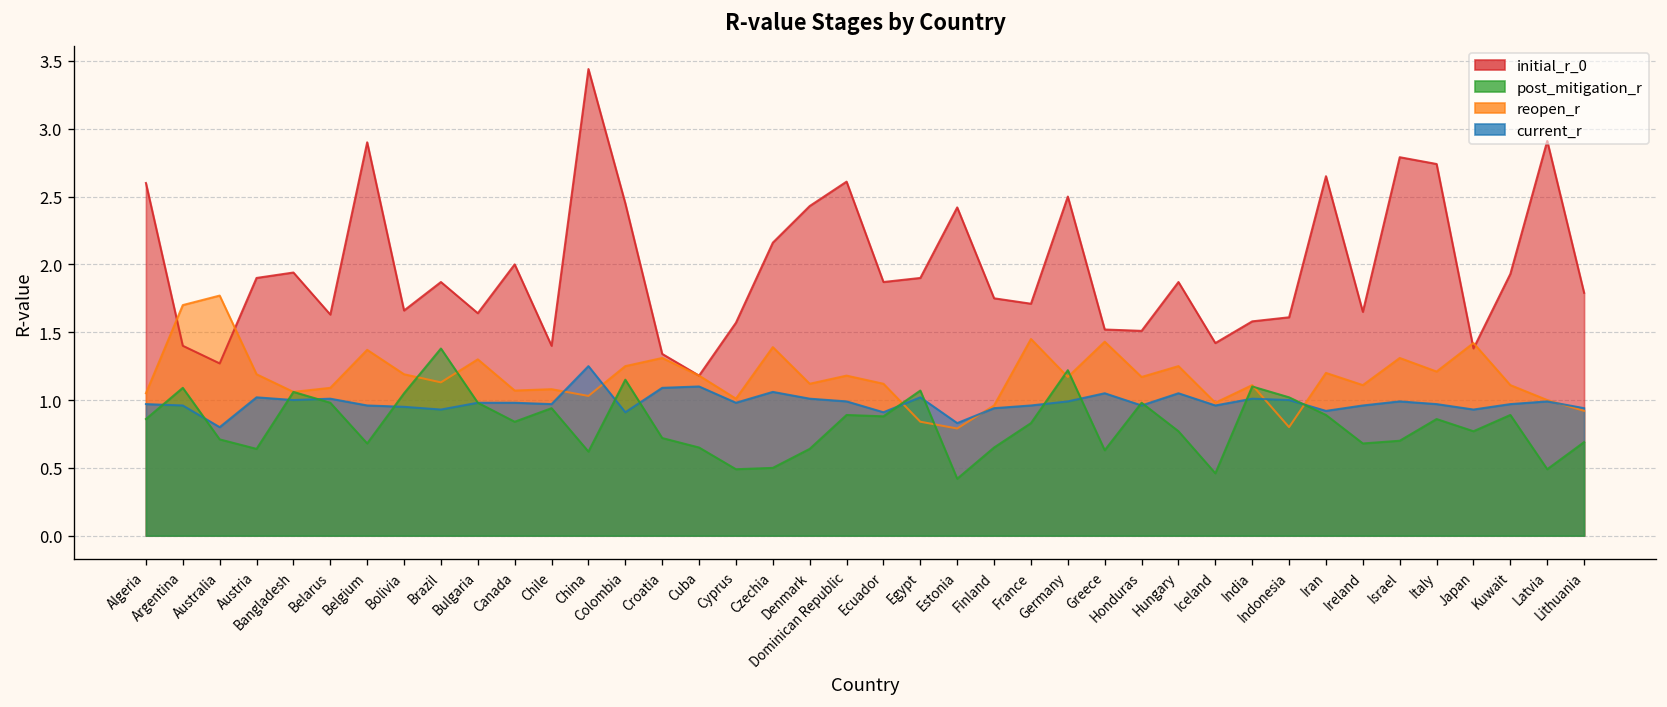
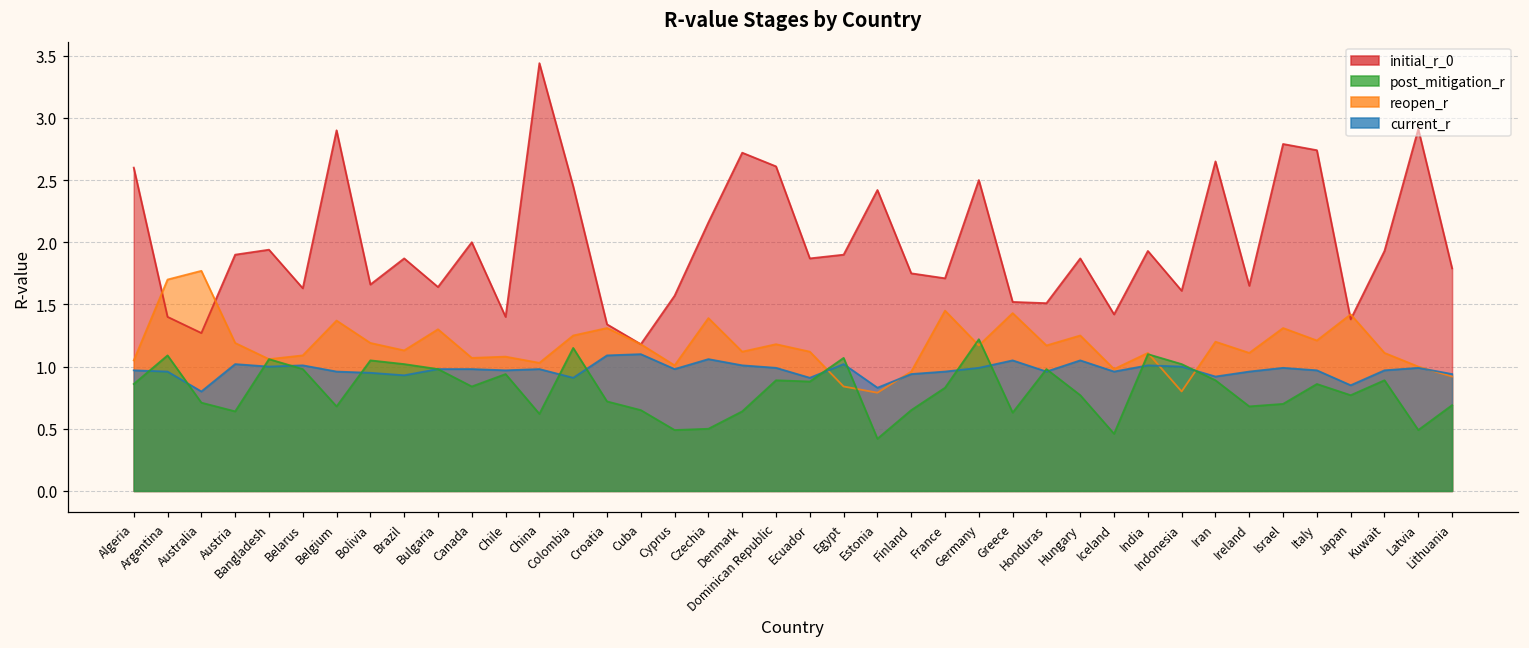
  {
    "initial_r_0": {
      "Algeria": 2.60,
      "Argentina": 1.40,
      "Australia": 1.27,
      "Austria": 1.90,
      "Bangladesh": 1.94,
      "Belarus": 1.63,
      "Belgium": 2.90,
      "Bolivia": 1.66,
      "Brazil": 1.87,
      "Bulgaria": 1.64,
      "Canada": 2.00,
      "Chile": 1.40,
      "China": 3.44,
      "Colombia": 2.45,
      "Croatia": 1.34,
      "Cyprus": 1.57,
      "Czechia": 2.16,
-     "Denmark": 2.43,
+     "Denmark": 2.72,
      "Dominican Republic": 2.61,
      "Ecuador": 1.87,
      "Egypt": 1.90,
      "Estonia": 2.42,
      "Finland": 1.75,
      "France": 1.71,
      "Germany": 2.50,
      "Greece": 1.52,
      "Honduras": 1.51,
      "Hungary": 1.87,
      "Iceland": 1.42,
-     "India": 1.58,
+     "India": 1.93,
      "Indonesia": 1.61,
      "Iran": 2.65,
      "Ireland": 1.65,
      "Israel": 2.79,
      "Italy": 2.74,
      "Japan": 1.38,
      "Kuwait": 1.93,
      "Lithuania": 1.79
    },
    "reopen_r": {
      "Algeria": 1.05,
      "Argentina": 1.70,
      "Australia": 1.77,
      "Austria": 1.19,
      "Belarus": 1.09,
      "Belgium": 1.37,
      "Bolivia": 1.19,
      "Brazil": 1.13,
      "Bulgaria": 1.30,
      "Canada": 1.07,
      "Chile": 1.08,
      "China": 1.03,
      "Colombia": 1.25,
      "Croatia": 1.31,
      "Cyprus": 1.01,
      "Czechia": 1.39,
      "Denmark": 1.12,
      "Dominican Republic": 1.18,
      "Ecuador": 1.12,
      "Egypt": 0.84,
      "Estonia": 0.79,
      "France": 1.45,
      "Germany": 1.17,
      "Greece": 1.43,
      "Honduras": 1.17,
      "Hungary": 1.25,
      "Indonesia": 0.80,
      "Iran": 1.20,
      "Ireland": 1.11,
      "Israel": 1.31,
      "Italy": 1.21,
      "Japan": 1.42,
      "Kuwait": 1.11
    },
    "current_r": {
      "Algeria": 0.97,
      "Argentina": 0.96,
      "Australia": 0.80,
      "Austria": 1.02,
      "Bangladesh": 1.00,
      "Belarus": 1.01,
      "Belgium": 0.96,
      "Bolivia": 0.95,
      "Brazil": 0.93,
      "Canada": 0.98,
      "Chile": 0.97,
-     "China": 1.25,
+     "China": 0.98,
      "Colombia": 0.91,
      "Croatia": 1.09,
      "Cuba": 1.10,
      "Cyprus": 0.98,
      "Czechia": 1.06,
      "Denmark": 1.01,
      "Dominican Republic": 0.99,
      "Ecuador": 0.91,
      "Egypt": 1.02,
      "Estonia": 0.83,
      "France": 0.96,
      "Germany": 0.99,
      "Greece": 1.05,
      "Hungary": 1.05,
      "India": 1.01,
      "Iran": 0.92,
      "Ireland": 0.96,
      "Israel": 0.99,
      "Italy": 0.97,
-     "Japan": 0.93,
+     "Japan": 0.85,
      "Kuwait": 0.97
    },
    "post_mitigation_r": {
      "Algeria": 0.86,
      "Argentina": 1.09,
      "Australia": 0.71,
      "Austria": 0.64,
      "Belarus": 0.98,
      "Belgium": 0.68,
      "Bolivia": 1.05,
-     "Brazil": 1.38,
+     "Brazil": 1.02,
      "Canada": 0.84,
      "Chile": 0.94,
      "China": 0.62,
      "Colombia": 1.15,
      "Croatia": 0.72,
      "Cuba": 0.65,
      "Cyprus": 0.49,
      "Czechia": 0.50,
      "Denmark": 0.64,
      "Dominican Republic": 0.89,
      "Ecuador": 0.88,
      "Egypt": 1.07,
      "Estonia": 0.42,
      "Finland": 0.65,
      "France": 0.83,
      "Germany": 1.22,
      "Greece": 0.63,
      "Hungary": 0.77,
      "Iceland": 0.46,
      "Iran": 0.89,
      "Ireland": 0.68,
      "Israel": 0.70,
      "Italy": 0.86,
      "Japan": 0.77,
      "Kuwait": 0.89,
      "Latvia": 0.49,
      "Lithuania": 0.69
    }
  }
